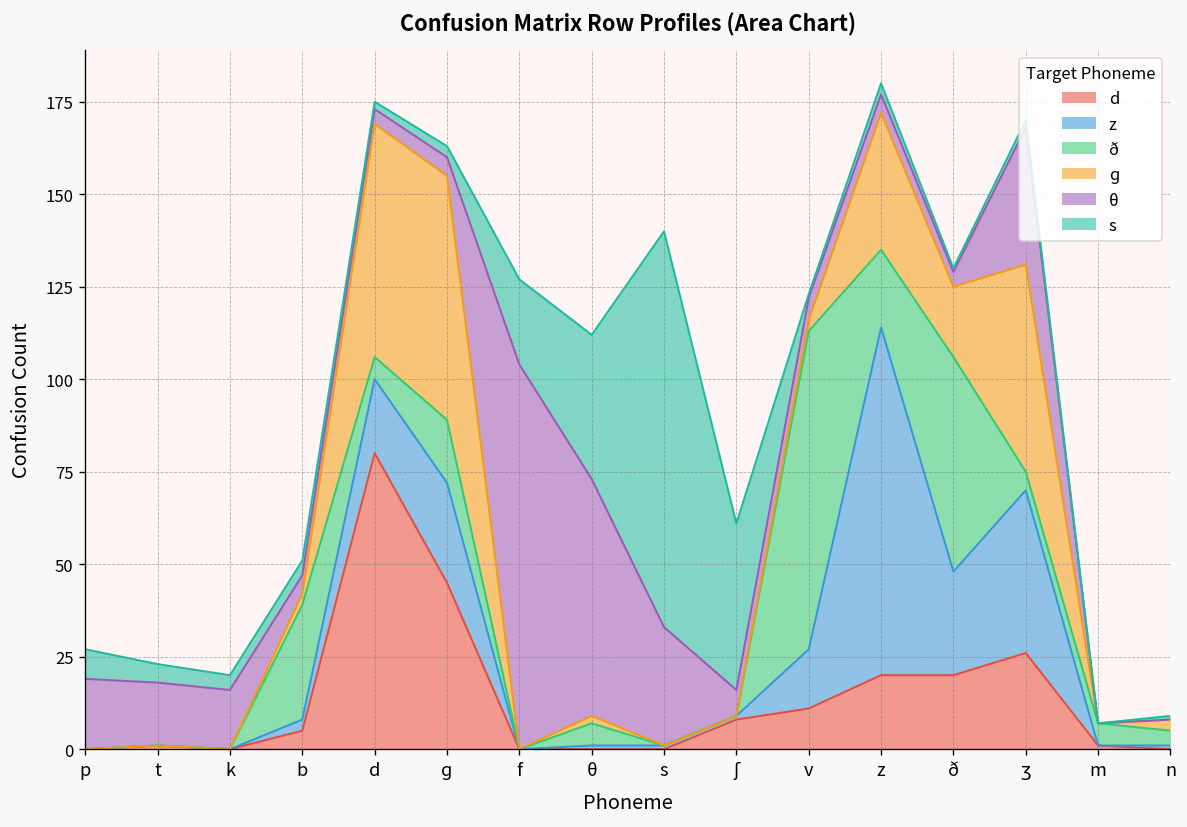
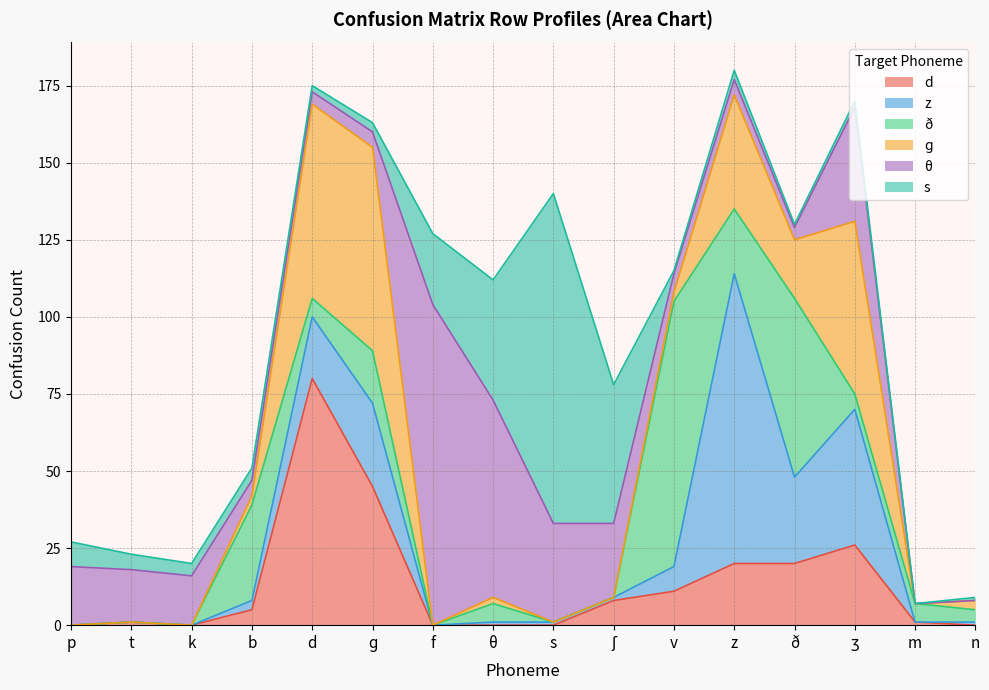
  {
    "d": {
      "b": 5,
      "d": 80,
      "ɡ": 45,
      "θ": 0,
      "s": 0,
      "ʃ": 8,
      "v": 11,
      "z": 20,
      "ð": 20,
      "ʒ": 26,
      "n": 0
    },
    "z": {
      "b": 3,
      "d": 20,
      "ɡ": 27,
      "θ": 1,
-     "v": 16,
+     "v": 8,
      "z": 94,
      "ð": 28,
      "ʒ": 44,
      "n": 1
    },
    "ɡ": {
      "b": 3,
      "d": 63,
      "ɡ": 66,
      "θ": 2,
      "v": 3,
      "z": 37,
      "ð": 19,
      "ʒ": 56
    },
    "θ": {
      "p": 19,
      "t": 17,
      "k": 16,
      "b": 5,
      "d": 4,
      "ɡ": 5,
      "f": 104,
      "θ": 64,
      "s": 32,
-     "ʃ": 7,
+     "ʃ": 24,
      "v": 6,
      "z": 5,
      "ð": 4
    }
  }
